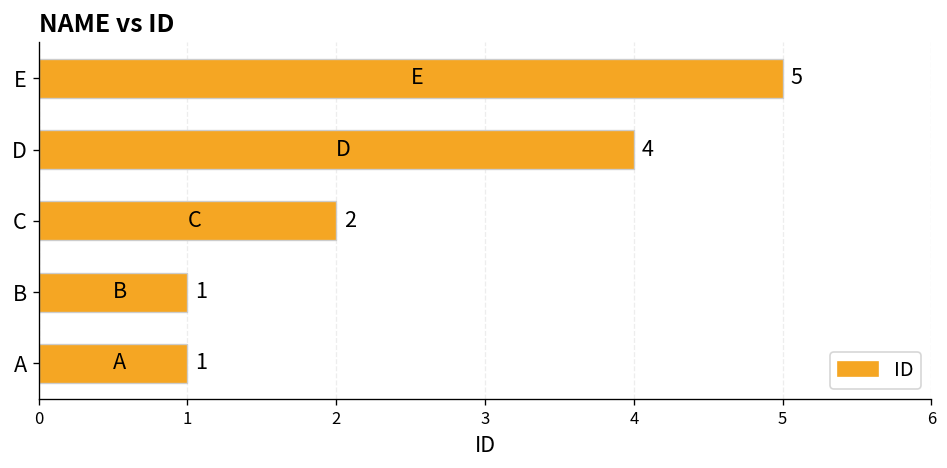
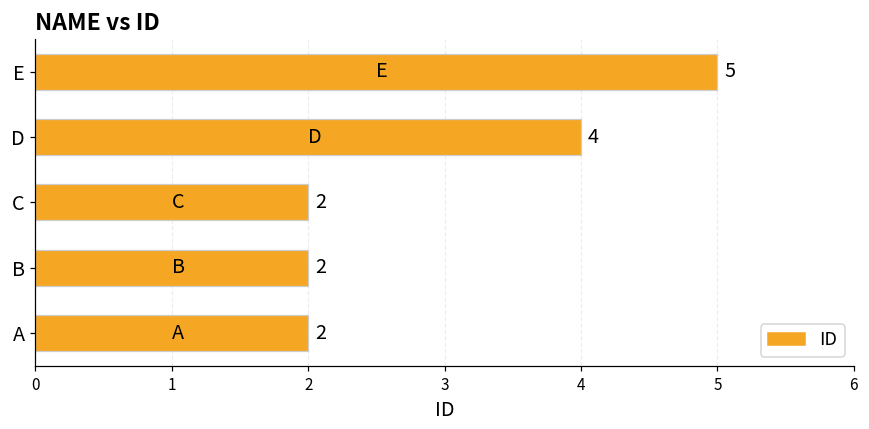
  {
    "E": 5,
    "D": 4,
    "C": 2,
-   "B": 1,
-   "A": 1
+   "B": 2,
+   "A": 2
  }
